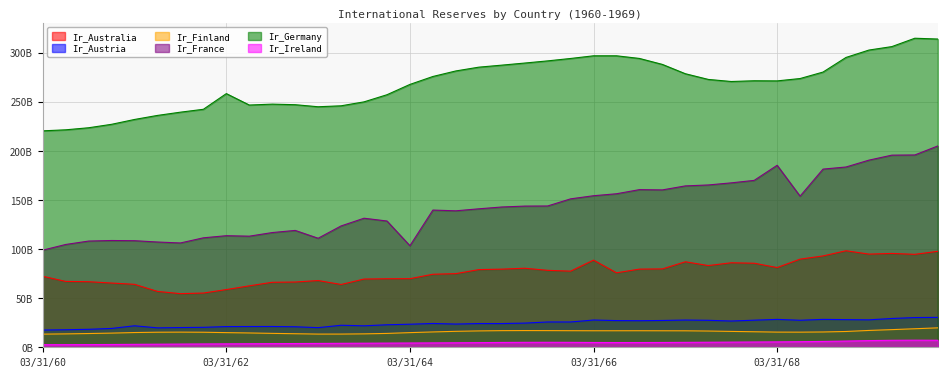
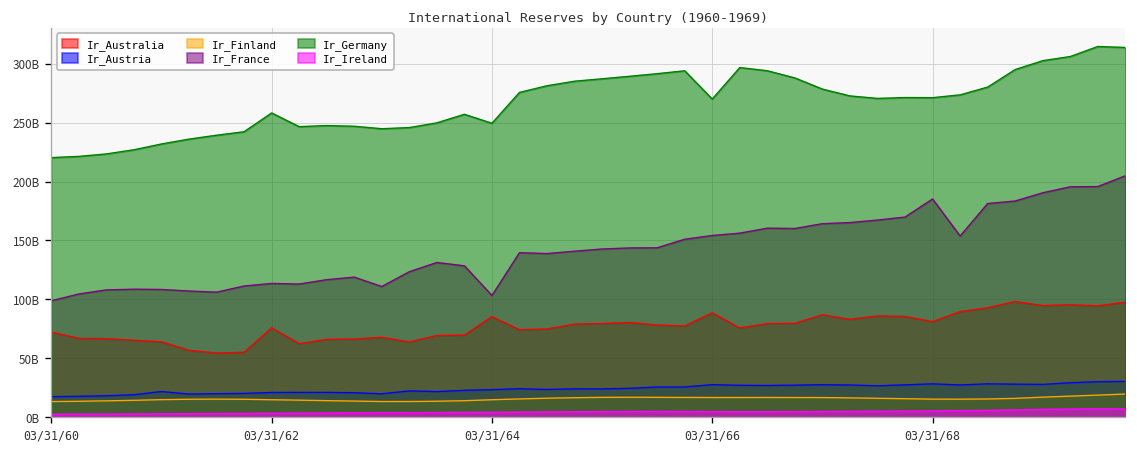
  {
    "Ir_Australia": {
      "03/31/60": 70000000000,
-     "03/31/62": 60000000000,
-     "03/31/64": 70000000000,
+     "03/31/62": 80000000000,
+     "03/31/64": 90000000000,
      "03/31/66": 90000000000,
      "03/31/68": 80000000000
    },
    "Ir_Austria": {
      "03/31/60": 20000000000,
      "03/31/62": 20000000000,
      "03/31/64": 20000000000,
      "03/31/66": 30000000000,
      "03/31/68": 30000000000
    },
    "Ir_Finland": {
      "03/31/60": 10000000000,
      "03/31/62": 10000000000,
      "03/31/64": 10000000000,
      "03/31/66": 20000000000,
      "03/31/68": 20000000000
    },
    "Ir_France": {
      "03/31/60": 100000000000,
      "03/31/62": 110000000000,
      "03/31/64": 100000000000,
      "03/31/66": 150000000000,
      "03/31/68": 190000000000
    },
    "Ir_Germany": {
      "03/31/60": 220000000000,
      "03/31/62": 260000000000,
-     "03/31/64": 270000000000,
-     "03/31/66": 300000000000,
+     "03/31/64": 250000000000,
+     "03/31/66": 270000000000,
      "03/31/68": 270000000000
    },
    "Ir_Ireland": {
      "03/31/60": 0,
      "03/31/62": 0,
      "03/31/64": 0,
      "03/31/66": 0,
      "03/31/68": 10000000000
    }
  }
